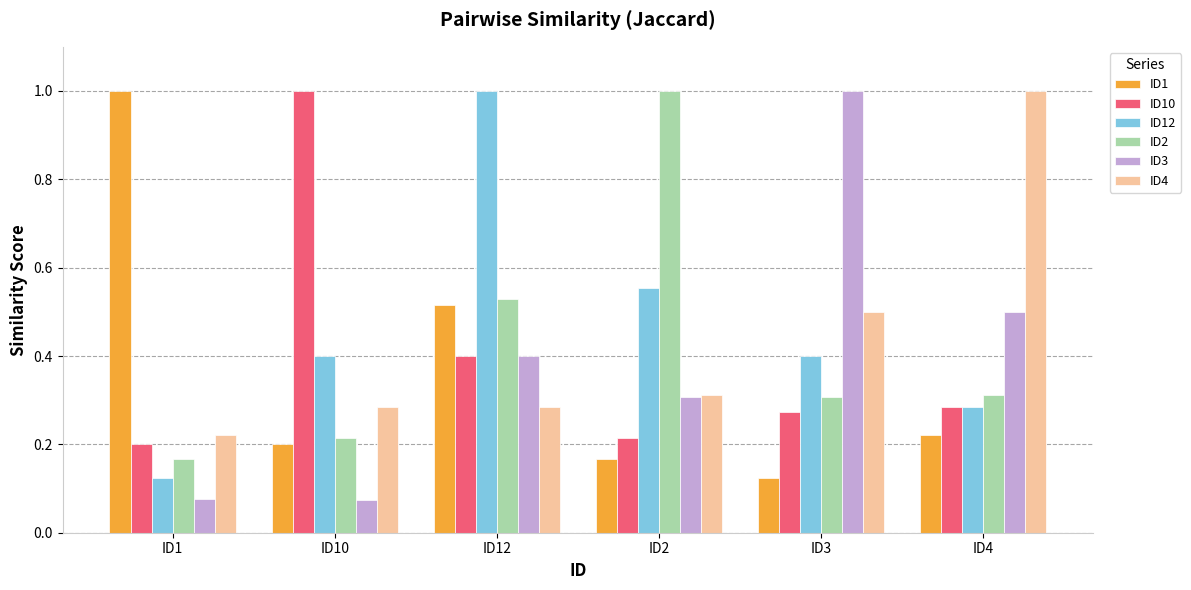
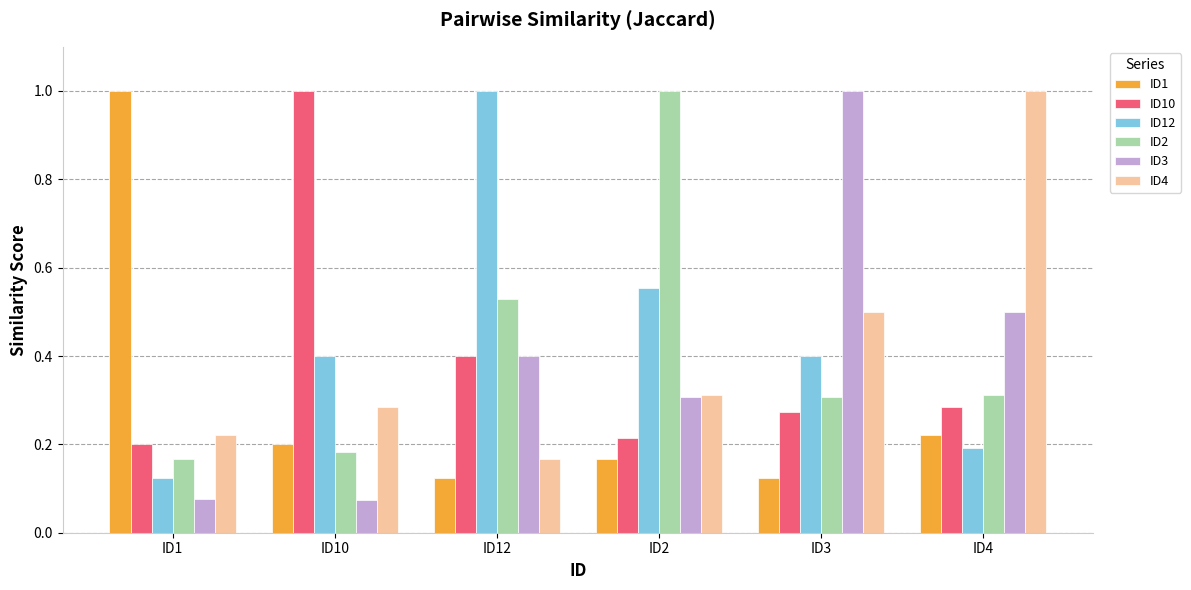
  {
    "ID1": {
      "ID1": 1.00,
      "ID10": 0.20,
-     "ID12": 0.52,
+     "ID12": 0.13,
      "ID2": 0.17,
      "ID3": 0.13,
      "ID4": 0.22
    },
    "ID10": {
      "ID1": 0.20,
      "ID10": 1.00,
      "ID12": 0.40,
      "ID2": 0.21,
      "ID3": 0.27,
      "ID4": 0.29
    },
    "ID12": {
      "ID1": 0.13,
      "ID10": 0.40,
      "ID12": 1.00,
      "ID2": 0.55,
      "ID3": 0.40,
-     "ID4": 0.29
+     "ID4": 0.19
    },
    "ID2": {
      "ID1": 0.17,
-     "ID10": 0.21,
+     "ID10": 0.18,
      "ID12": 0.53,
      "ID2": 1.00,
      "ID3": 0.31,
      "ID4": 0.31
    },
    "ID3": {
      "ID1": 0.08,
      "ID10": 0.07,
      "ID12": 0.40,
      "ID2": 0.31,
      "ID3": 1.00,
      "ID4": 0.50
    },
    "ID4": {
      "ID1": 0.22,
      "ID10": 0.29,
-     "ID12": 0.29,
+     "ID12": 0.17,
      "ID2": 0.31,
      "ID3": 0.50,
      "ID4": 1.00
    }
  }
